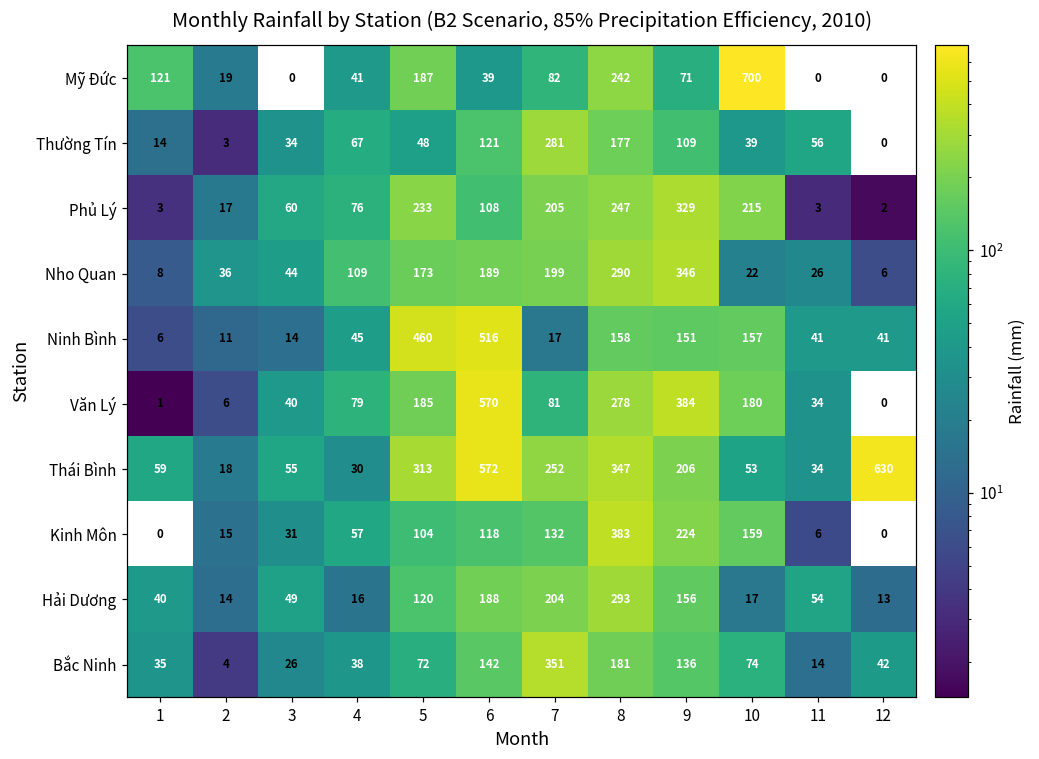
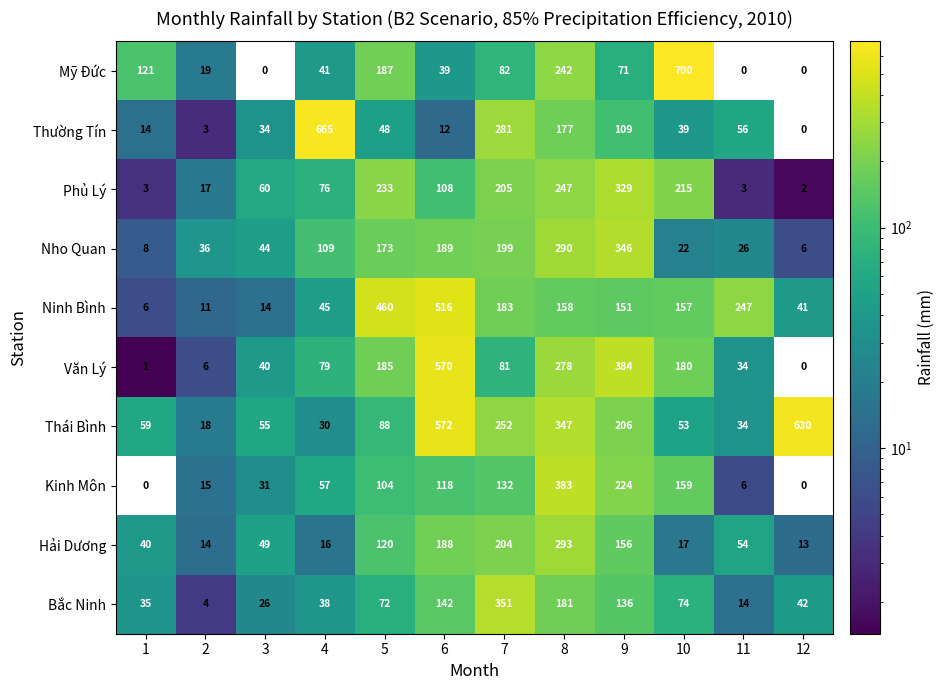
  {
    "Mỹ Đức": {
      "1": 121,
      "2": 19,
      "3": 0,
      "4": 41,
      "5": 187,
      "6": 39,
      "7": 82,
      "8": 242,
      "9": 71,
      "10": 700,
      "11": 0,
      "12": 0
    },
    "Thường Tín": {
      "1": 14,
      "2": 3,
      "3": 34,
-     "4": 67,
+     "4": 665,
      "5": 48,
-     "6": 121,
+     "6": 12,
      "7": 281,
      "8": 177,
      "9": 109,
      "10": 39,
      "11": 56,
      "12": 0
    },
    "Phủ Lý": {
      "1": 3,
      "2": 17,
      "3": 60,
      "4": 76,
      "5": 233,
      "6": 108,
      "7": 205,
      "8": 247,
      "9": 329,
      "10": 215,
      "11": 3,
      "12": 2
    },
    "Nho Quan": {
      "1": 8,
      "2": 36,
      "3": 44,
      "4": 109,
      "5": 173,
      "6": 189,
      "7": 199,
      "8": 290,
      "9": 346,
      "10": 22,
      "11": 26,
      "12": 6
    },
    "Ninh Bình": {
      "1": 6,
      "2": 11,
      "3": 14,
      "4": 45,
      "5": 460,
      "6": 516,
-     "7": 17,
+     "7": 183,
      "8": 158,
      "9": 151,
      "10": 157,
-     "11": 41,
+     "11": 247,
      "12": 41
    },
    "Văn Lý": {
      "1": 1,
      "2": 6,
      "3": 40,
      "4": 79,
      "5": 185,
      "6": 570,
      "7": 81,
      "8": 278,
      "9": 384,
      "10": 180,
      "11": 34,
      "12": 0
    },
    "Thái Bình": {
      "1": 59,
      "2": 18,
      "3": 55,
      "4": 30,
-     "5": 313,
+     "5": 88,
      "6": 572,
      "7": 252,
      "8": 347,
      "9": 206,
      "10": 53,
      "11": 34,
      "12": 630
    },
    "Kinh Môn": {
      "1": 0,
      "2": 15,
      "3": 31,
      "4": 57,
      "5": 104,
      "6": 118,
      "7": 132,
      "8": 383,
      "9": 224,
      "10": 159,
      "11": 6,
      "12": 0
    },
    "Hải Dương": {
      "1": 40,
      "2": 14,
      "3": 49,
      "4": 16,
      "5": 120,
      "6": 188,
      "7": 204,
      "8": 293,
      "9": 156,
      "10": 17,
      "11": 54,
      "12": 13
    },
    "Bắc Ninh": {
      "1": 35,
      "2": 4,
      "3": 26,
      "4": 38,
      "5": 72,
      "6": 142,
      "7": 351,
      "8": 181,
      "9": 136,
      "10": 74,
      "11": 14,
      "12": 42
    }
  }
